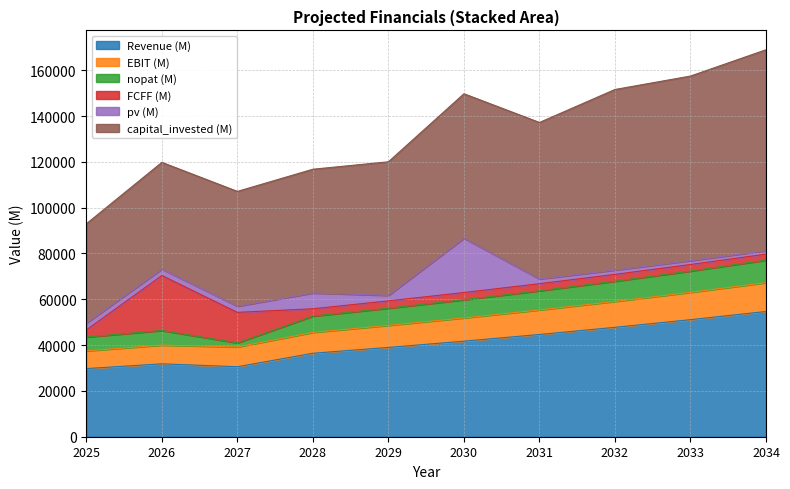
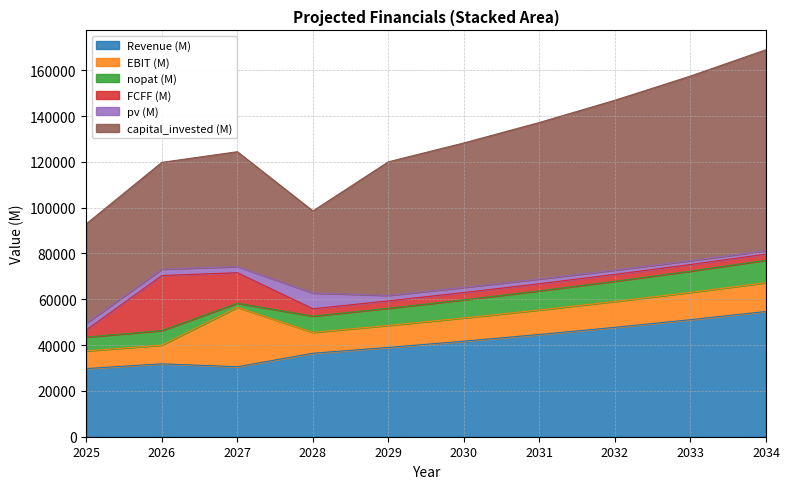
  {
    "Revenue (M)": {
      "2025": 30000,
      "2026": 32000,
      "2027": 31000,
      "2028": 36000,
      "2029": 39000,
      "2030": 42000,
      "2031": 45000,
      "2032": 48000,
      "2033": 51000,
      "2034": 55000
    },
    "EBIT (M)": {
      "2025": 8000,
      "2026": 8000,
-     "2027": 9000,
+     "2027": 26000,
      "2028": 9000,
      "2029": 10000,
      "2030": 10000,
      "2031": 11000,
      "2032": 11000,
      "2033": 12000,
      "2034": 13000
    },
    "nopat (M)": {
      "2025": 6000,
      "2026": 6000,
      "2027": 2000,
      "2028": 7000,
      "2029": 8000,
      "2030": 8000,
      "2031": 8000,
      "2032": 9000,
      "2033": 9000,
      "2034": 10000
    },
    "FCFF (M)": {
      "2025": 3000,
      "2026": 24000,
      "2027": 13000,
      "2028": 3000,
      "2029": 3000,
      "2030": 3000,
      "2031": 3000,
      "2032": 3000,
      "2033": 3000,
      "2034": 3000
    },
    "pv (M)": {
      "2025": 3000,
      "2026": 3000,
      "2027": 3000,
      "2028": 7000,
      "2029": 2000,
-     "2030": 24000,
+     "2030": 2000,
      "2031": 2000,
      "2032": 2000,
      "2033": 2000,
      "2034": 1000
    },
    "capital_invested (M)": {
      "2025": 43000,
      "2026": 47000,
      "2027": 50000,
-     "2028": 54000,
+     "2028": 36000,
      "2029": 58000,
      "2030": 63000,
      "2031": 68000,
-     "2032": 79000,
+     "2032": 74000,
      "2033": 81000,
      "2034": 88000
    }
  }
